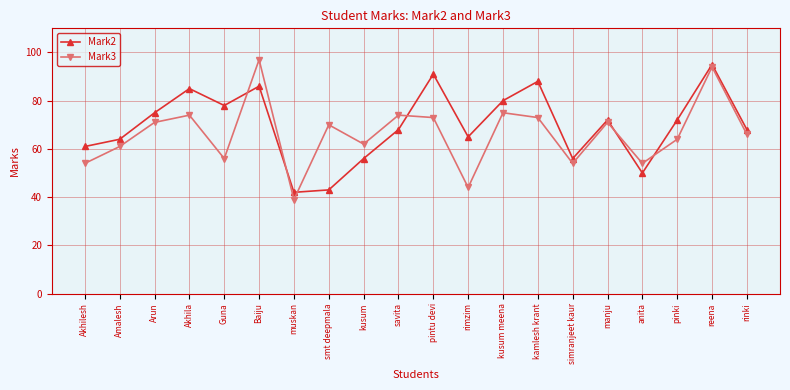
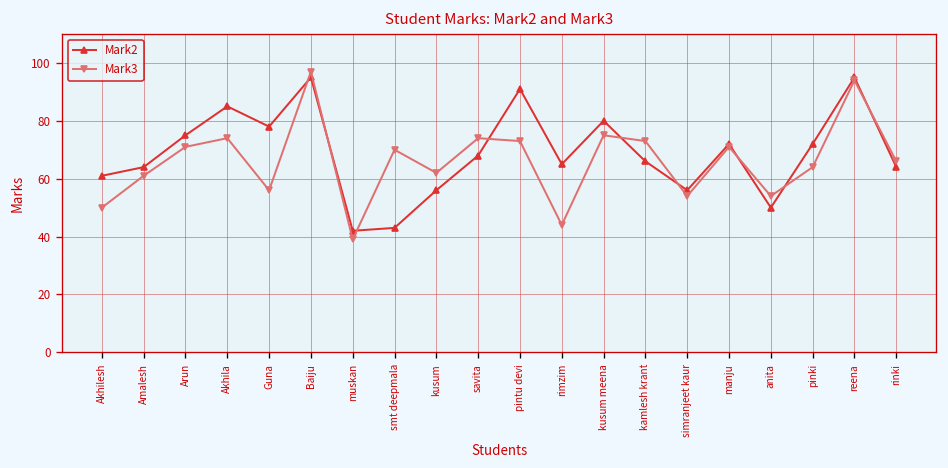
  {
    "Mark2": {
      "Akhilesh": 61,
      "Amalesh": 64,
      "Arun": 75,
      "Akhila": 85,
      "Guna": 78,
-     "Baiju": 86,
+     "Baiju": 95,
      "muskan": 42,
      "smt deepmala": 43,
      "kusum": 56,
      "savita": 68,
      "pintu devi": 91,
      "rimzim": 65,
      "kusum meena": 80,
-     "kamlesh krant": 88,
+     "kamlesh krant": 66,
      "simranjeet kaur": 56,
      "anita": 50,
      "pinki": 72,
-     "rinki": 68
+     "rinki": 64
    },
    "Mark3": {
-     "Akhilesh": 54,
+     "Akhilesh": 50,
      "Amalesh": 61,
      "Arun": 71,
      "Akhila": 74,
      "Guna": 56,
      "Baiju": 97,
      "muskan": 39,
      "smt deepmala": 70,
      "kusum": 62,
      "savita": 74,
      "pintu devi": 73,
      "rimzim": 44,
      "kusum meena": 75,
      "kamlesh krant": 73,
      "simranjeet kaur": 54,
      "anita": 54,
      "pinki": 64,
      "rinki": 66
    }
  }
